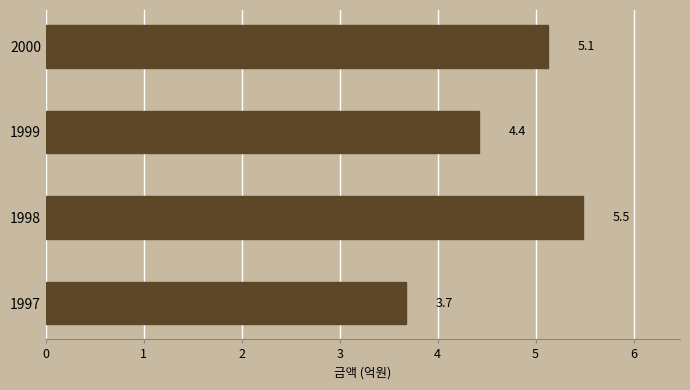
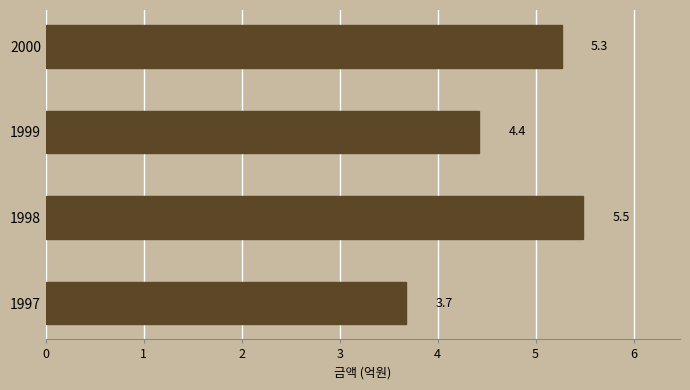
  {
-   "2000": 5.1
+   "2000": 5.3
  }
